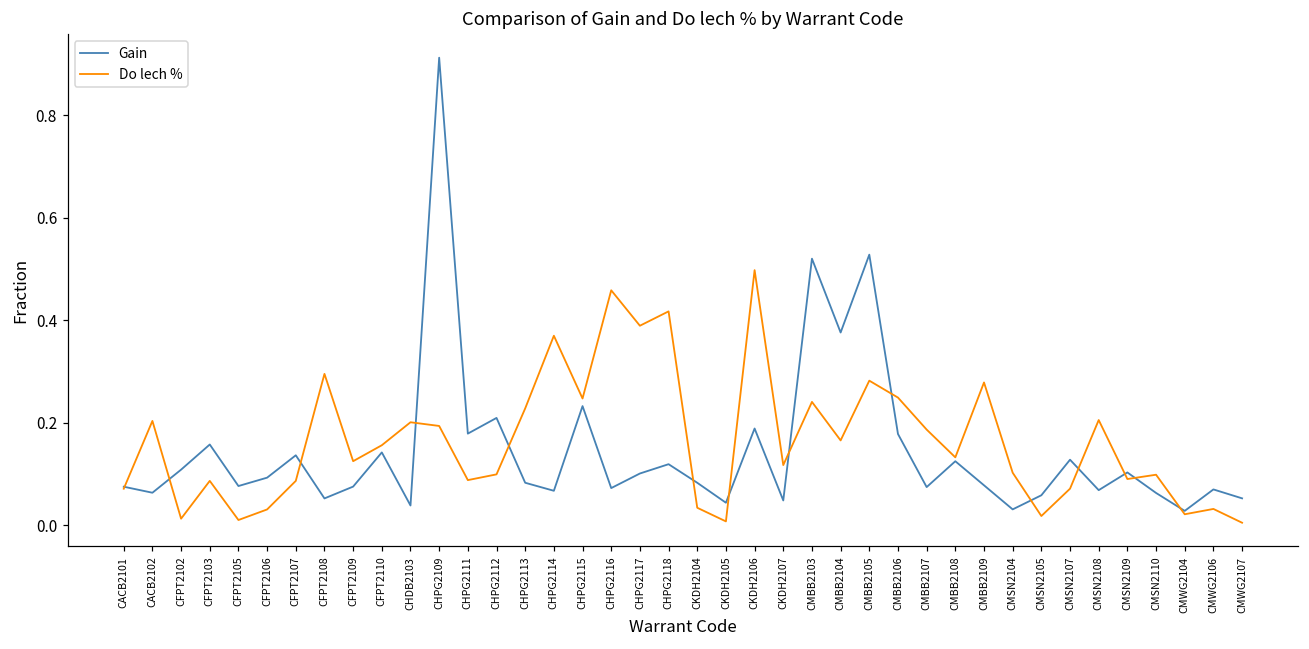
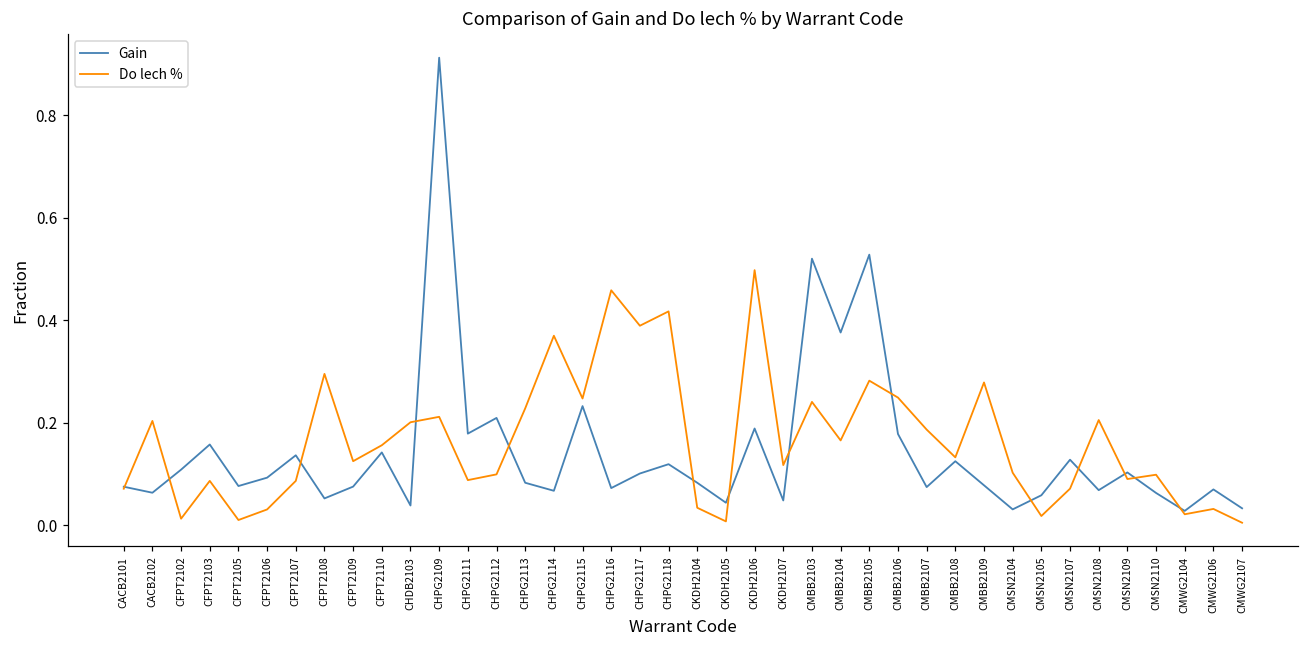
  {
    "Gain": {
      "CACB2102": 0.06,
      "CFPT2102": 0.11,
      "CFPT2103": 0.16,
      "CFPT2105": 0.08,
      "CFPT2106": 0.09,
      "CFPT2107": 0.14,
      "CFPT2108": 0.05,
      "CFPT2109": 0.08,
      "CFPT2110": 0.14,
      "CHDB2103": 0.04,
      "CHPG2109": 0.91,
      "CHPG2111": 0.18,
      "CHPG2112": 0.21,
      "CHPG2113": 0.08,
      "CHPG2114": 0.07,
      "CHPG2115": 0.23,
      "CHPG2116": 0.07,
      "CHPG2117": 0.10,
      "CHPG2118": 0.12,
      "CKDH2104": 0.08,
      "CKDH2105": 0.04,
      "CKDH2106": 0.19,
      "CKDH2107": 0.05,
      "CMBB2103": 0.52,
      "CMBB2104": 0.38,
      "CMBB2105": 0.53,
      "CMBB2106": 0.18,
      "CMBB2107": 0.07,
      "CMBB2108": 0.13,
      "CMBB2109": 0.08,
      "CMSN2104": 0.03,
      "CMSN2105": 0.06,
      "CMSN2107": 0.13,
      "CMSN2108": 0.07,
      "CMSN2109": 0.10,
      "CMSN2110": 0.06,
      "CMWG2104": 0.03,
      "CMWG2106": 0.07,
-     "CMWG2107": 0.05
+     "CMWG2107": 0.03
    },
    "Do lech %": {
      "CACB2102": 0.20,
      "CFPT2102": 0.01,
      "CFPT2103": 0.09,
      "CFPT2105": 0.01,
      "CFPT2106": 0.03,
      "CFPT2107": 0.09,
      "CFPT2108": 0.30,
      "CFPT2109": 0.13,
      "CFPT2110": 0.16,
      "CHDB2103": 0.20,
-     "CHPG2109": 0.19,
+     "CHPG2109": 0.21,
      "CHPG2111": 0.09,
      "CHPG2112": 0.10,
      "CHPG2113": 0.23,
      "CHPG2114": 0.37,
      "CHPG2115": 0.25,
      "CHPG2116": 0.46,
      "CHPG2117": 0.39,
      "CHPG2118": 0.42,
      "CKDH2104": 0.03,
      "CKDH2105": 0.01,
      "CKDH2106": 0.50,
      "CKDH2107": 0.12,
      "CMBB2103": 0.24,
      "CMBB2104": 0.17,
      "CMBB2105": 0.28,
      "CMBB2106": 0.25,
      "CMBB2107": 0.19,
      "CMBB2108": 0.13,
      "CMBB2109": 0.28,
      "CMSN2104": 0.10,
      "CMSN2105": 0.02,
      "CMSN2107": 0.07,
      "CMSN2108": 0.21,
      "CMSN2109": 0.09,
      "CMSN2110": 0.10,
      "CMWG2104": 0.02,
      "CMWG2106": 0.03,
      "CMWG2107": 0.01
    }
  }
